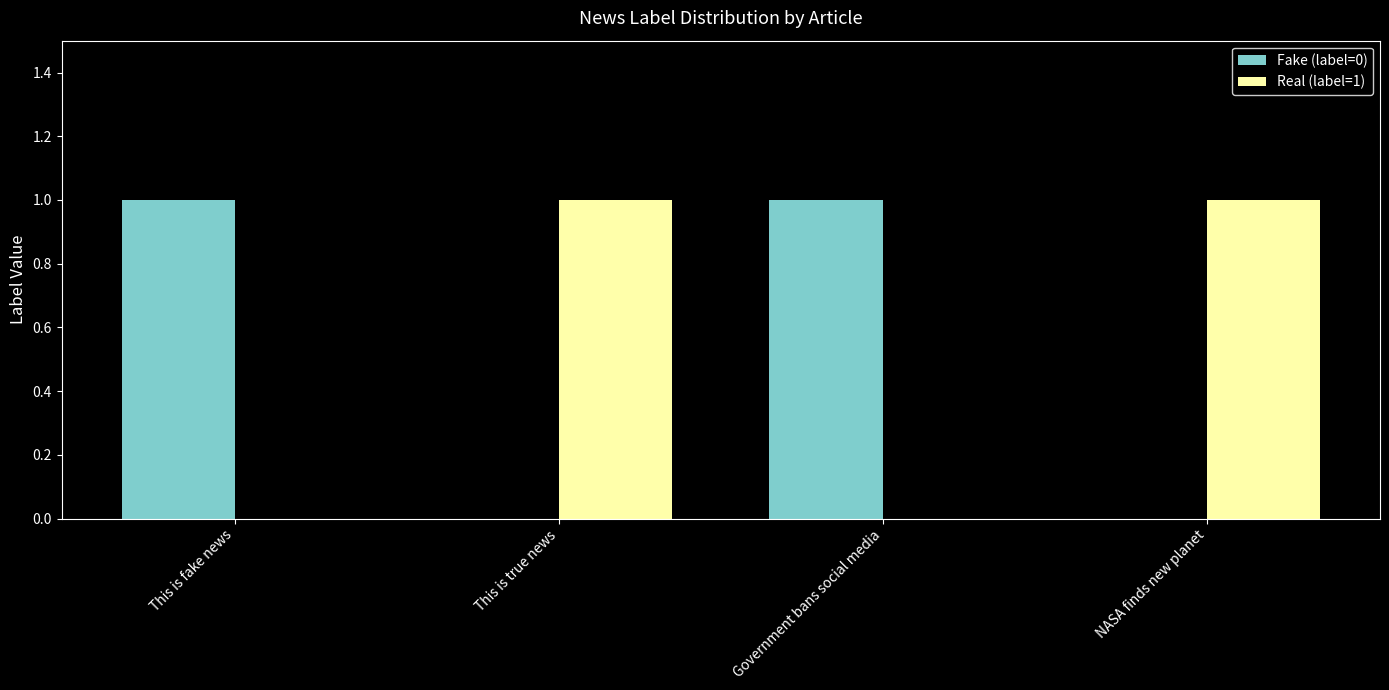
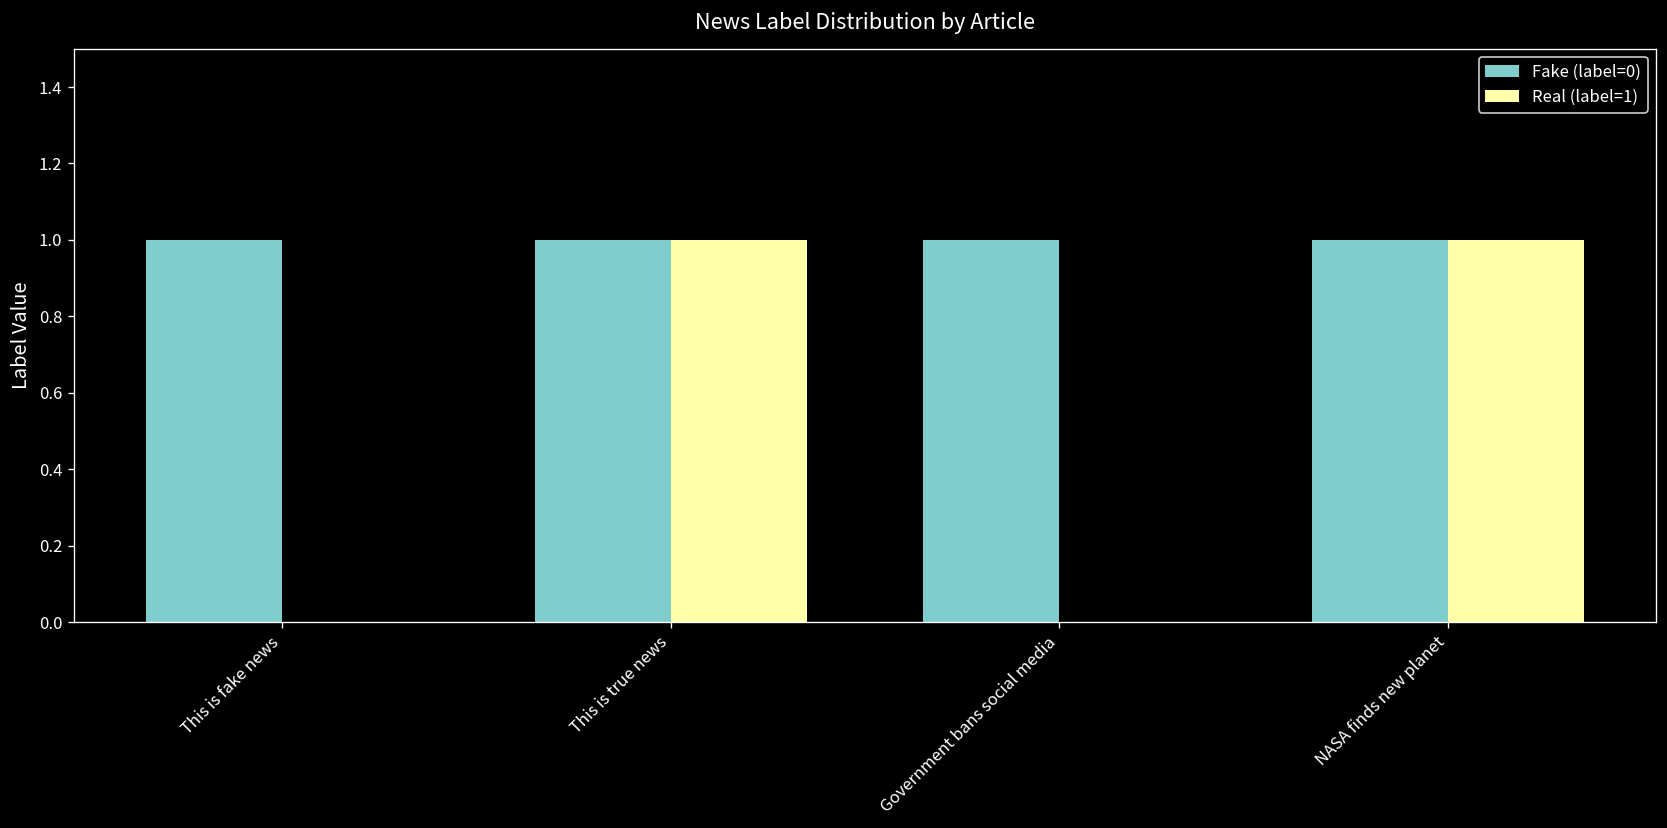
  {
    "Fake (label=0)": {
      "This is fake news": 1,
-     "This is true news": 0,
+     "This is true news": 1,
      "Government bans social media": 1,
-     "NASA finds new planet": 0
+     "NASA finds new planet": 1
    },
    "Real (label=1)": {
      "This is fake news": 0,
      "This is true news": 1,
      "Government bans social media": 0,
      "NASA finds new planet": 1
    }
  }
